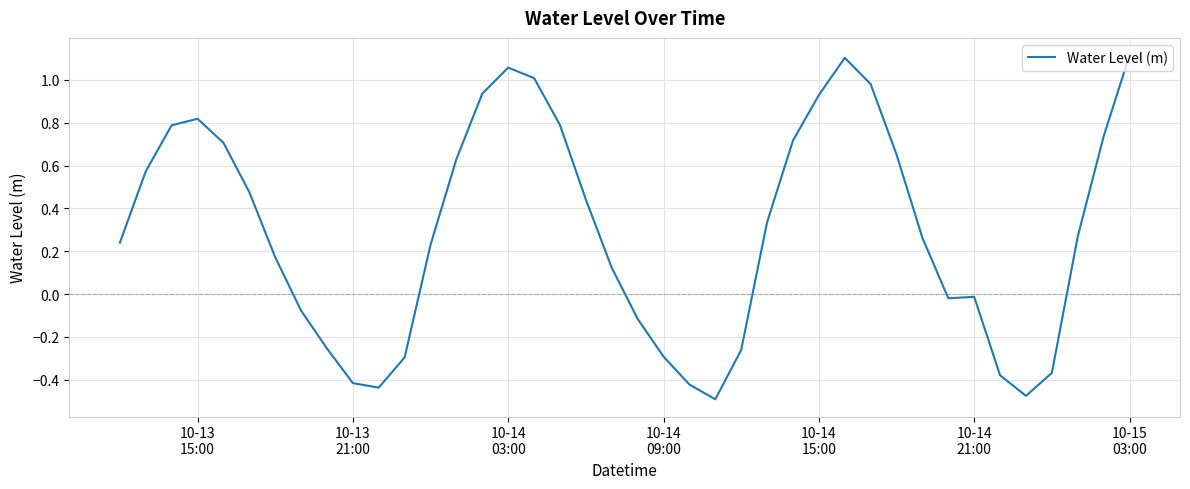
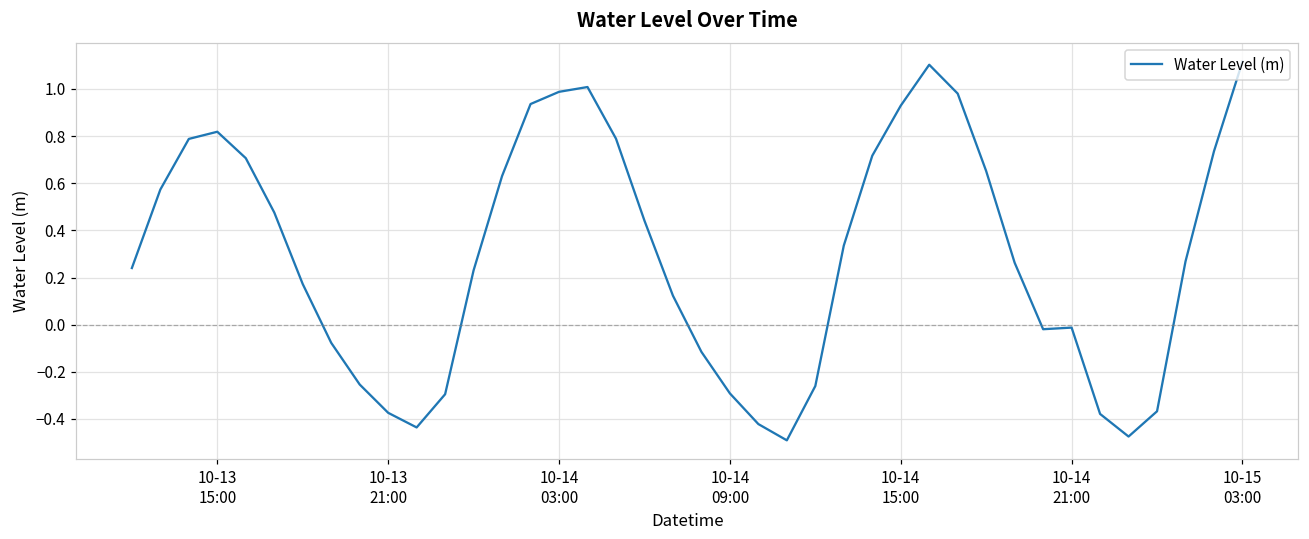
  {
    "10-13 15:00": 0.82,
-   "10-13 21:00": -0.42,
-   "10-14 03:00": 1.06,
+   "10-13 21:00": -0.37,
+   "10-14 03:00": 0.99,
    "10-14 09:00": -0.29,
    "10-14 15:00": 0.93,
    "10-14 21:00": -0.01
  }
